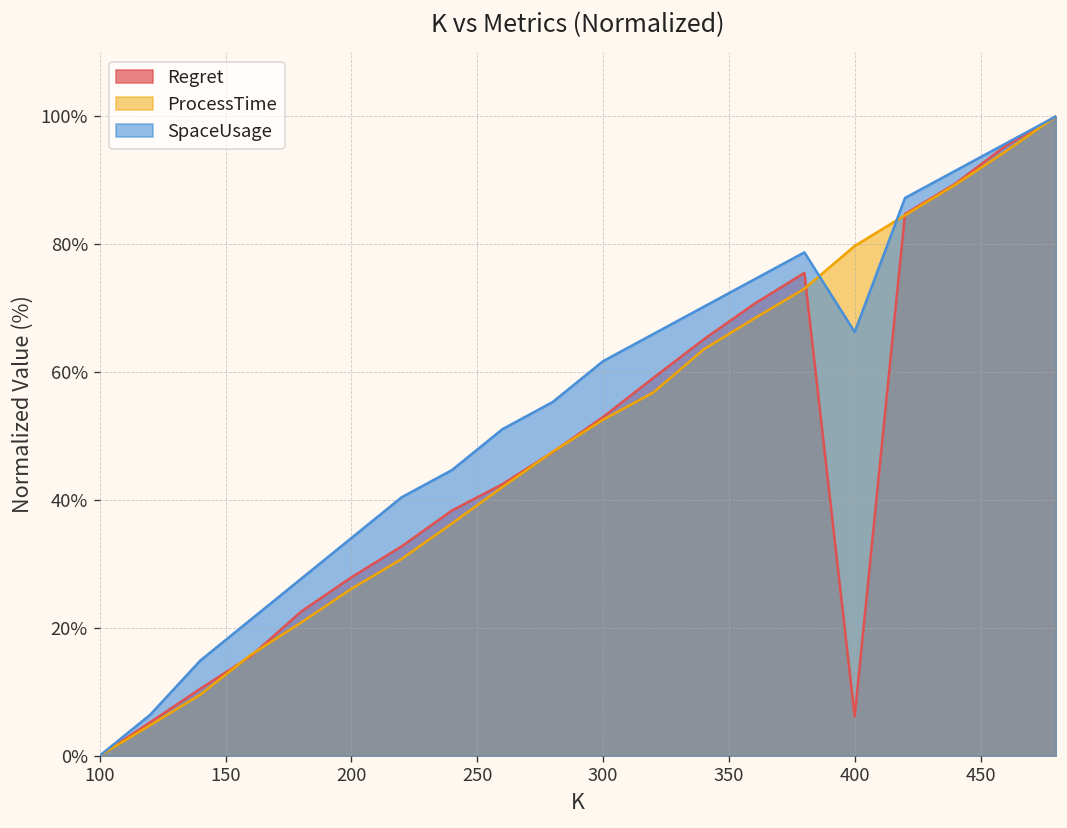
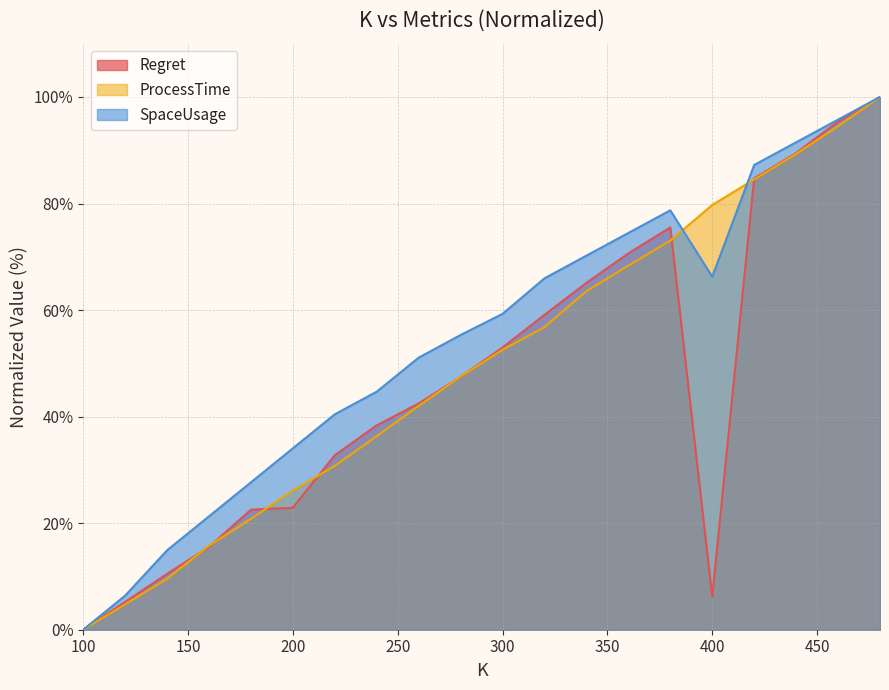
  {
    "Regret": {
-     "200": "28%",
+     "200": "23%",
      "400": "6%"
    },
    "ProcessTime": {
      "200": "26%",
      "400": "80%"
    },
    "SpaceUsage": {
      "200": "34%",
-     "300": "62%",
+     "300": "59%",
      "400": "66%"
    }
  }
